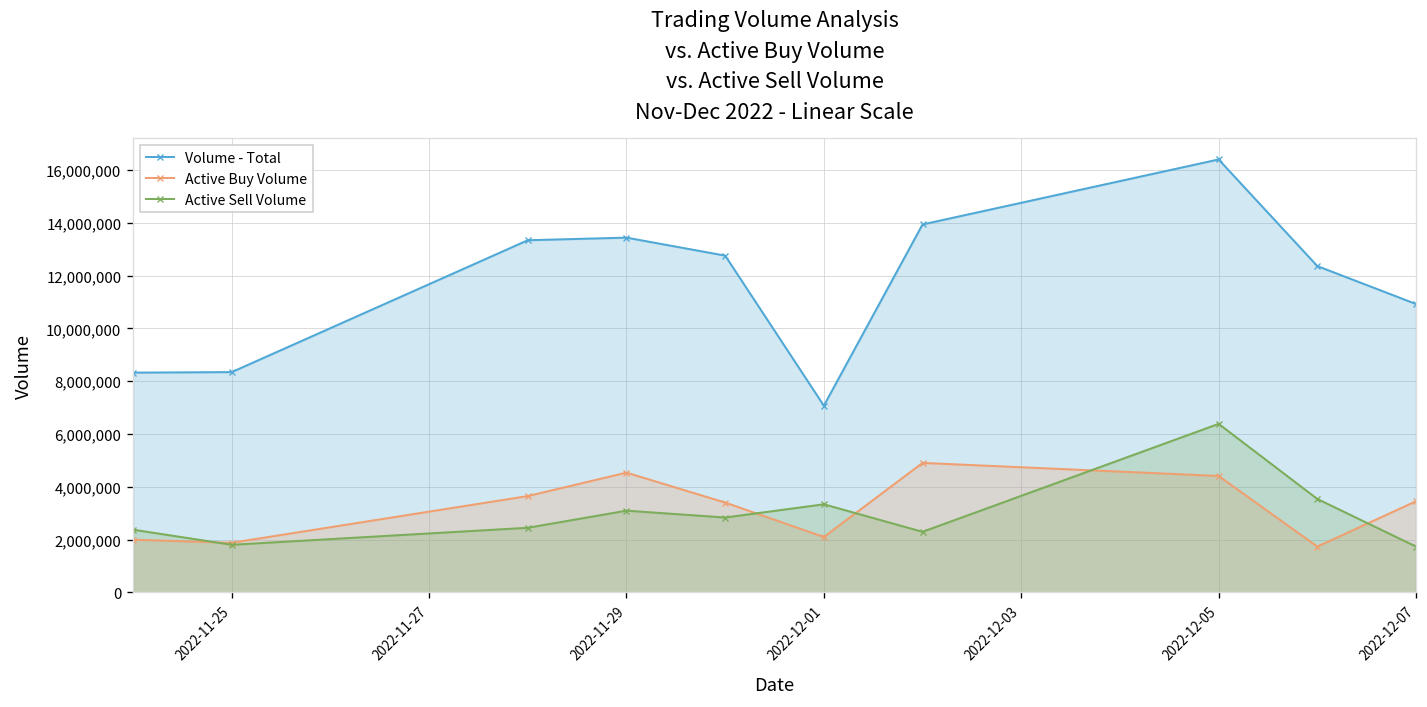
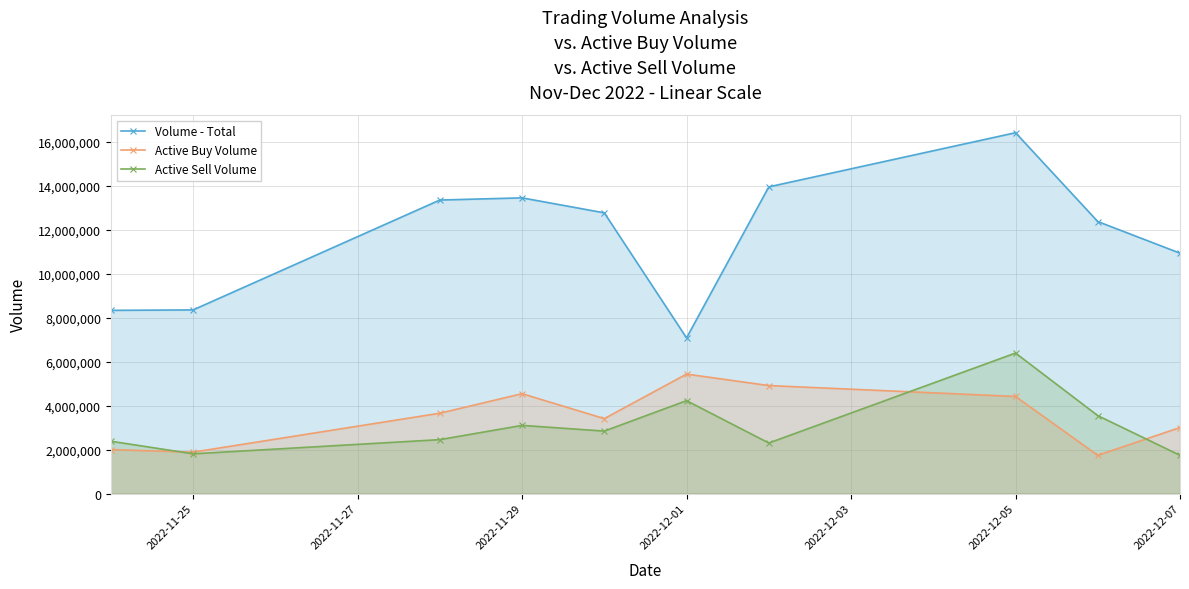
  {
    "Volume - Total": {
      "2022-11-25": "8,300,000",
      "2022-11-29": "13,400,000",
      "2022-12-01": "7,100,000",
      "2022-12-05": "16,400,000",
      "2022-12-07": "10,900,000"
    },
    "Active Buy Volume": {
      "2022-11-29": "4,500,000",
-     "2022-12-01": "2,100,000",
+     "2022-12-01": "5,400,000",
      "2022-12-05": "4,400,000",
-     "2022-12-07": "3,500,000"
+     "2022-12-07": "3,000,000"
    },
    "Active Sell Volume": {
      "2022-11-29": "3,100,000",
-     "2022-12-01": "3,300,000",
+     "2022-12-01": "4,200,000",
      "2022-12-05": "6,400,000",
      "2022-12-07": "1,700,000"
    }
  }
